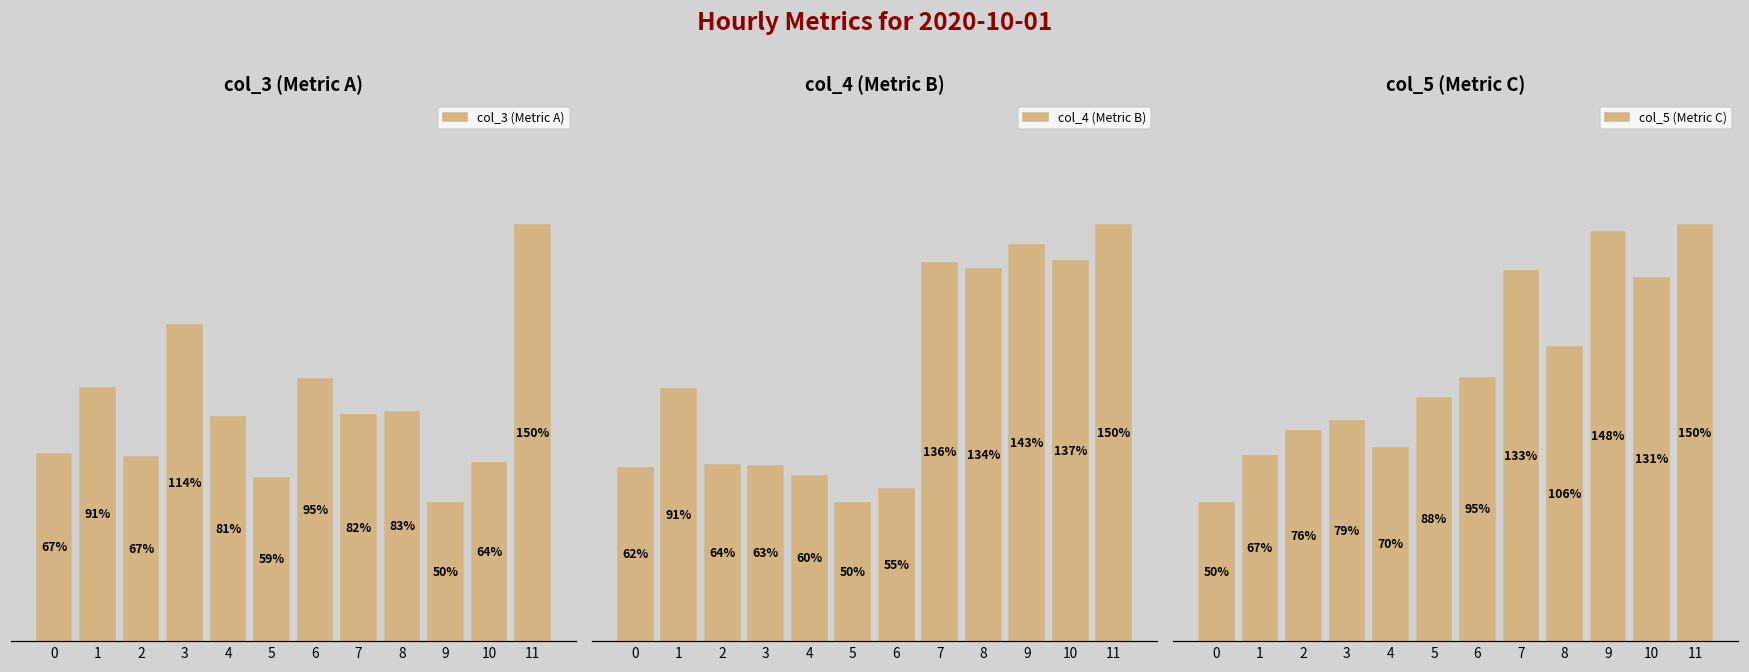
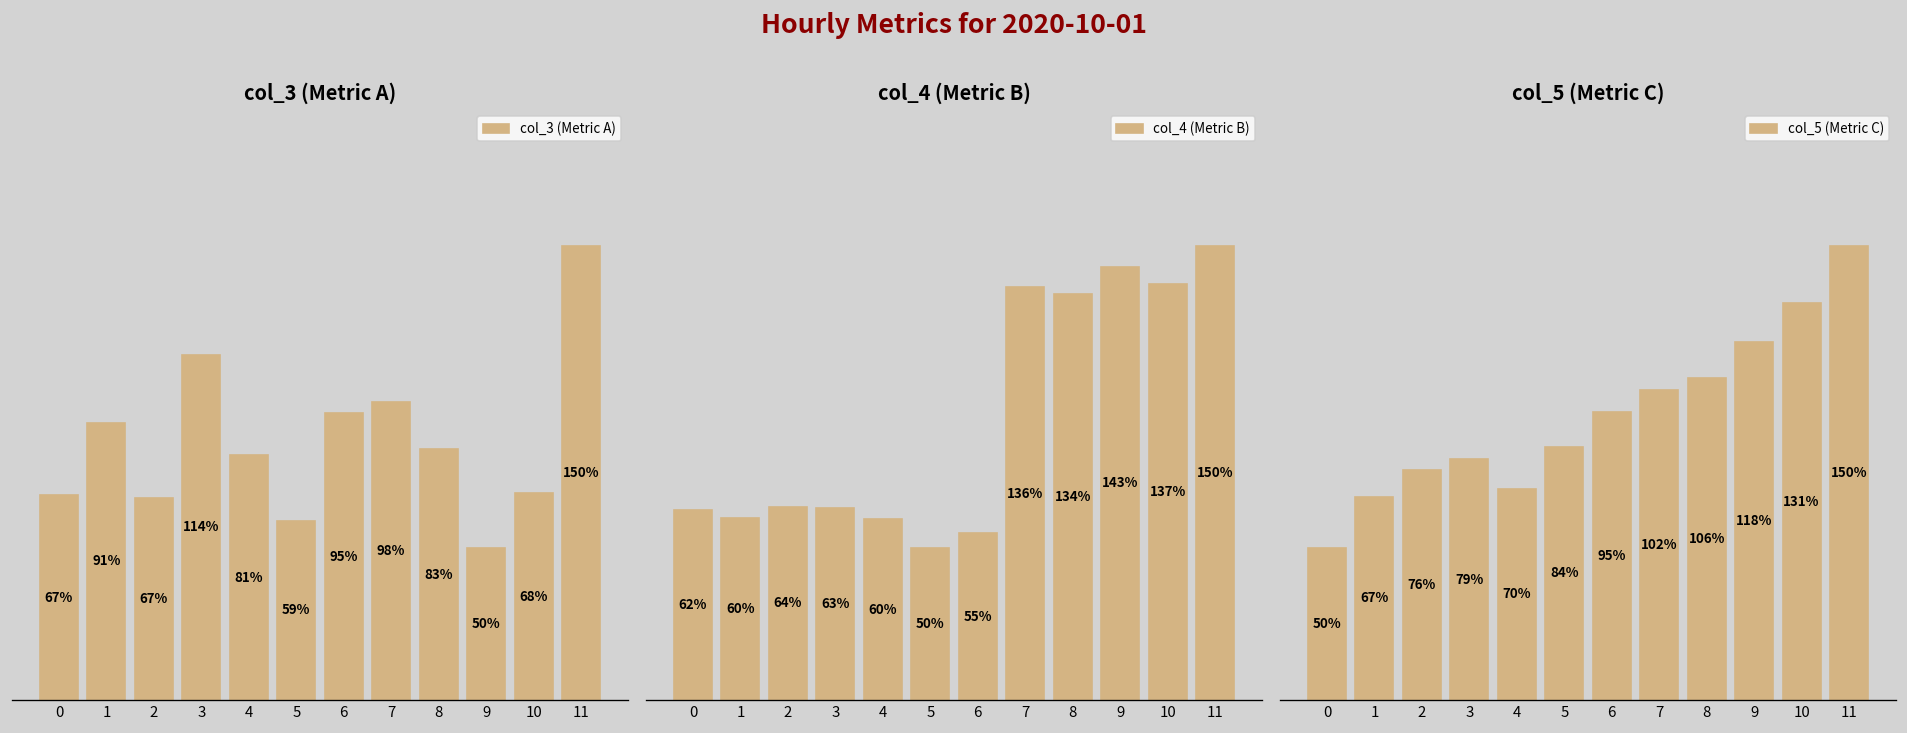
  {
    "col_3 (Metric A)": {
      "0": "67%",
      "1": "91%",
      "2": "67%",
      "3": "114%",
      "4": "81%",
      "5": "59%",
      "6": "95%",
-     "7": "82%",
+     "7": "98%",
      "8": "83%",
      "9": "50%",
-     "10": "64%",
+     "10": "68%",
      "11": "150%"
    },
    "col_4 (Metric B)": {
      "0": "62%",
-     "1": "91%",
+     "1": "60%",
      "2": "64%",
      "3": "63%",
      "4": "60%",
      "5": "50%",
      "6": "55%",
      "7": "136%",
      "8": "134%",
      "9": "143%",
      "10": "137%",
      "11": "150%"
    },
    "col_5 (Metric C)": {
      "0": "50%",
      "1": "67%",
      "2": "76%",
      "3": "79%",
      "4": "70%",
-     "5": "88%",
+     "5": "84%",
      "6": "95%",
-     "7": "133%",
+     "7": "102%",
      "8": "106%",
-     "9": "148%",
+     "9": "118%",
      "10": "131%",
      "11": "150%"
    }
  }
